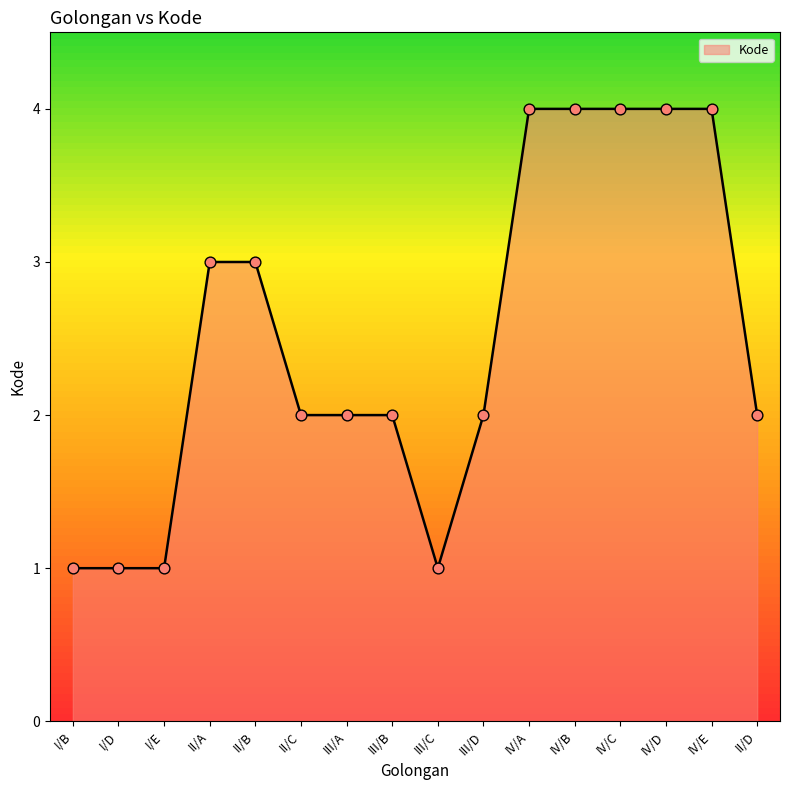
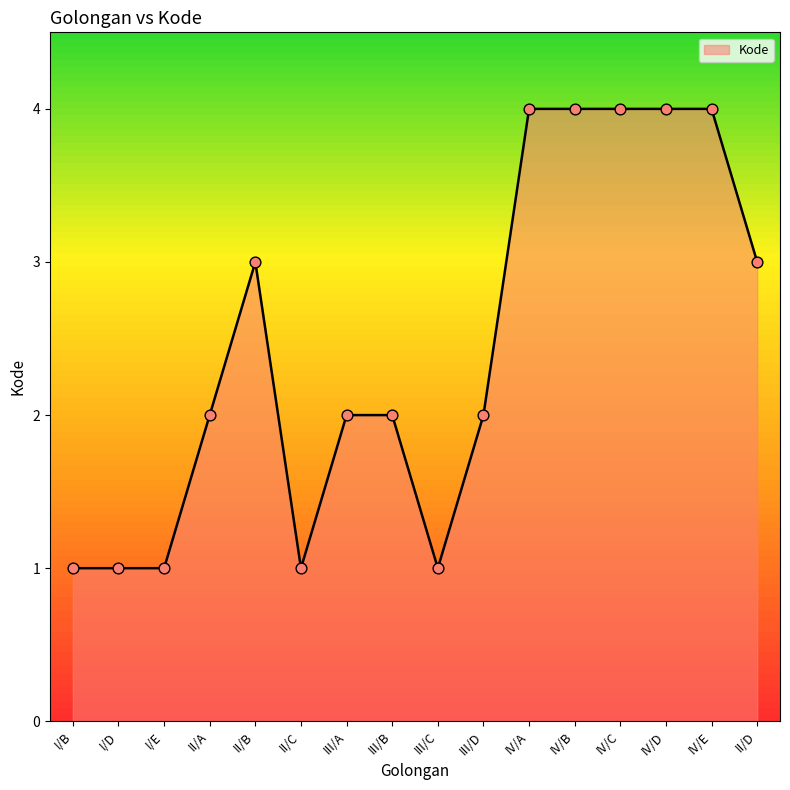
  {
    "I/B": 1,
    "I/D": 1,
    "I/E": 1,
-   "II/A": 3,
+   "II/A": 2,
    "II/B": 3,
-   "II/C": 2,
+   "II/C": 1,
    "III/A": 2,
    "III/B": 2,
    "III/C": 1,
    "III/D": 2,
    "IV/A": 4,
    "IV/B": 4,
    "IV/C": 4,
    "IV/D": 4,
    "IV/E": 4,
-   "II/D": 2
+   "II/D": 3
  }
